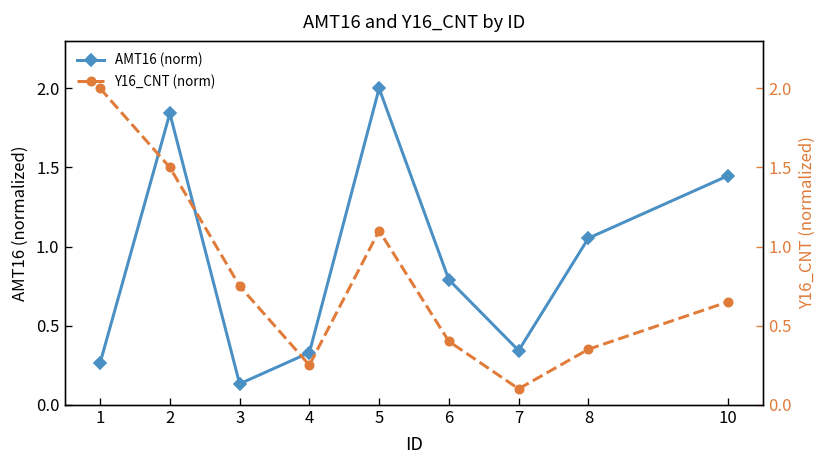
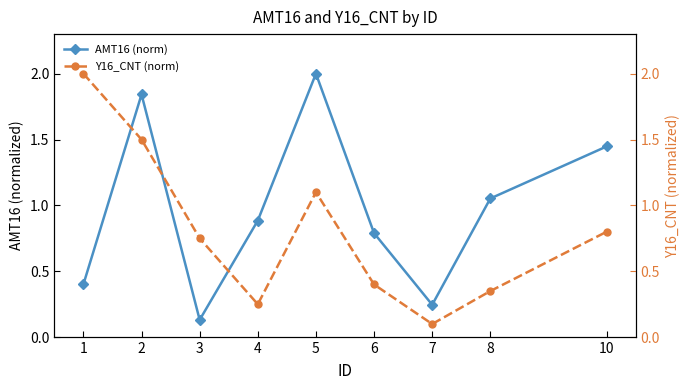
  {
    "AMT16 (norm)": {
-     "1": 0.26,
+     "1": 0.40,
      "2": 1.84,
      "3": 0.13,
-     "4": 0.33,
+     "4": 0.89,
      "5": 2.00,
      "6": 0.79,
-     "7": 0.34,
+     "7": 0.25,
      "8": 1.05,
      "10": 1.45
    },
    "Y16_CNT (norm)": {
      "1": 2.00,
      "2": 1.50,
      "3": 0.75,
      "4": 0.25,
      "5": 1.10,
      "6": 0.40,
      "7": 0.10,
      "8": 0.35,
-     "10": 0.65
+     "10": 0.80
    }
  }
